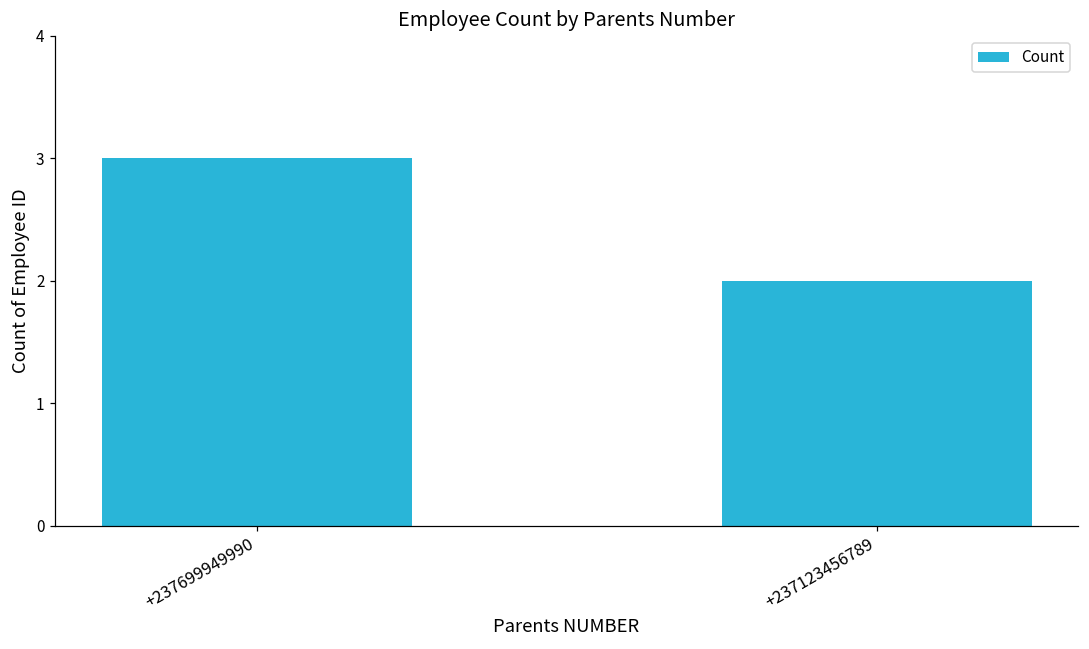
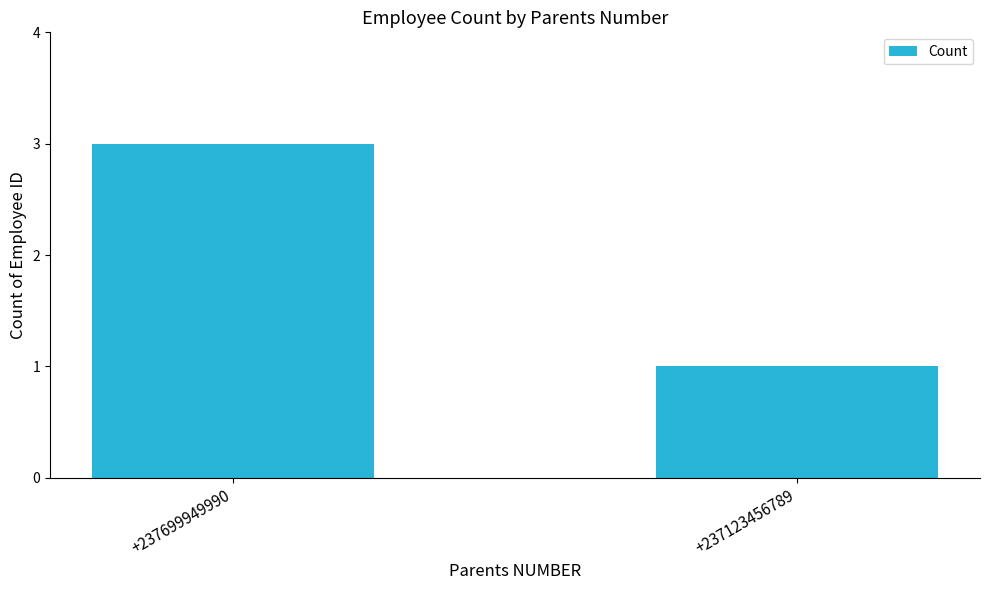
  {
    "+237699949990": 3,
-   "+237123456789": 2
+   "+237123456789": 1
  }
